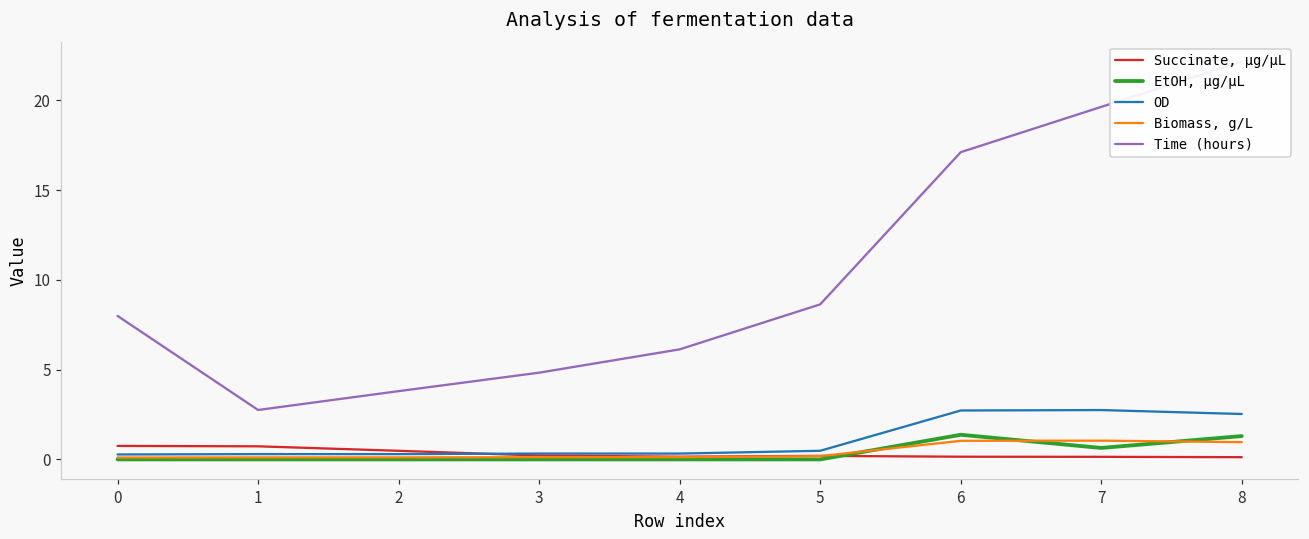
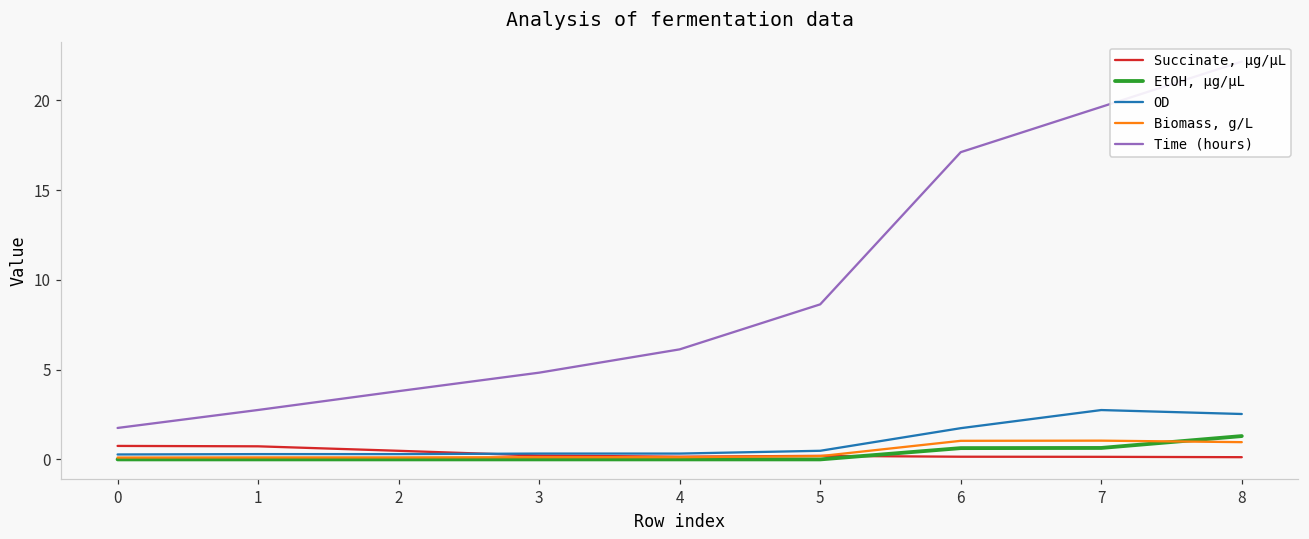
  {
    "Succinate, µg/µL": {
      "0": 0.8,
      "1": 0.7,
      "2": 0.5,
      "6": 0.1,
      "7": 0.1,
      "8": 0.1
    },
    "EtOH, µg/µL": {
      "5": 0.0,
-     "6": 1.4,
+     "6": 0.6,
      "7": 0.6,
      "8": 1.3
    },
    "OD": {
      "0": 0.3,
      "1": 0.3,
      "2": 0.3,
      "4": 0.3,
      "5": 0.5,
-     "6": 2.7,
+     "6": 1.7,
      "7": 2.8,
      "8": 2.5
    },
    "Biomass, g/L": {
      "6": 1.0,
      "7": 1.0,
      "8": 1.0
    },
    "Time (hours)": {
-     "0": 8.0,
+     "0": 1.8,
      "1": 2.8,
      "2": 3.8,
      "3": 4.8,
      "4": 6.1,
      "5": 8.6,
      "6": 17.1,
      "7": 19.6
    }
  }
